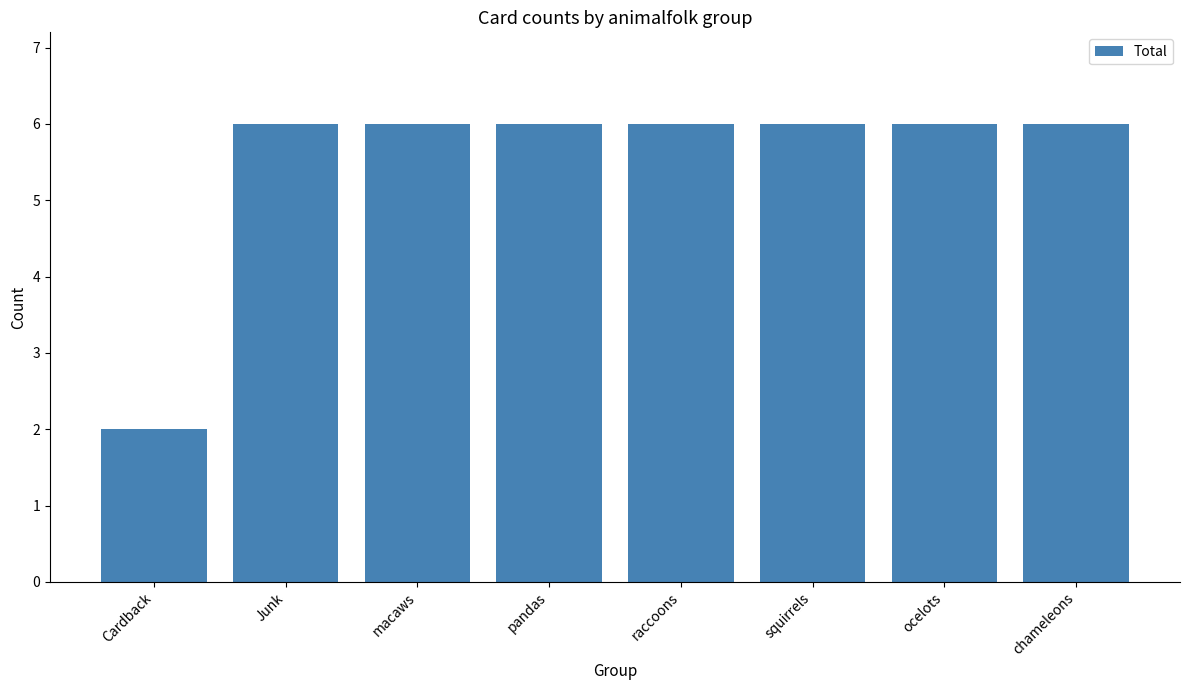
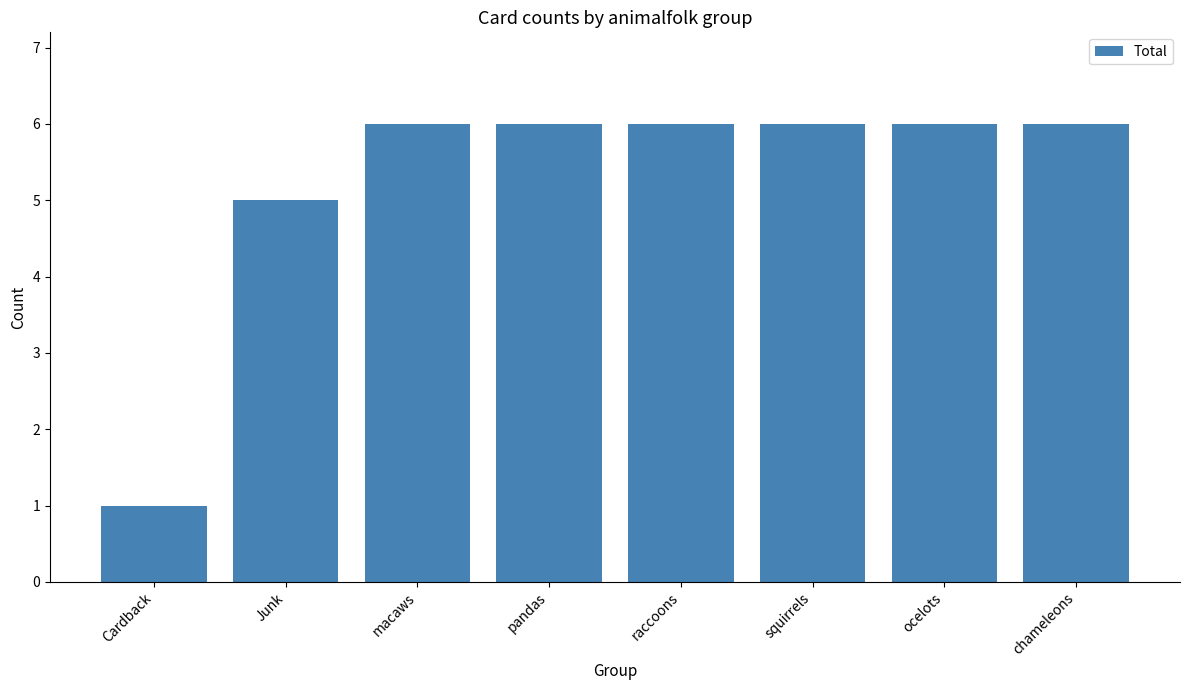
  {
-   "Cardback": 2,
-   "Junk": 6,
+   "Cardback": 1,
+   "Junk": 5,
    "macaws": 6,
    "pandas": 6,
    "raccoons": 6,
    "squirrels": 6,
    "ocelots": 6,
    "chameleons": 6
  }
